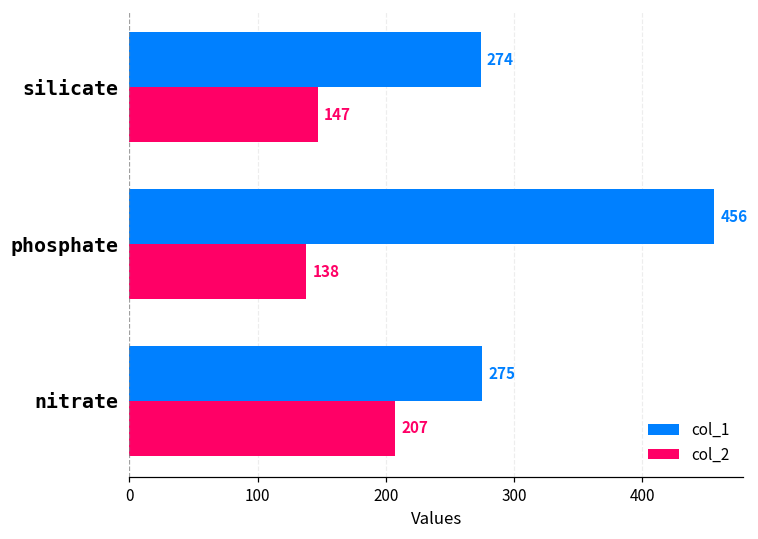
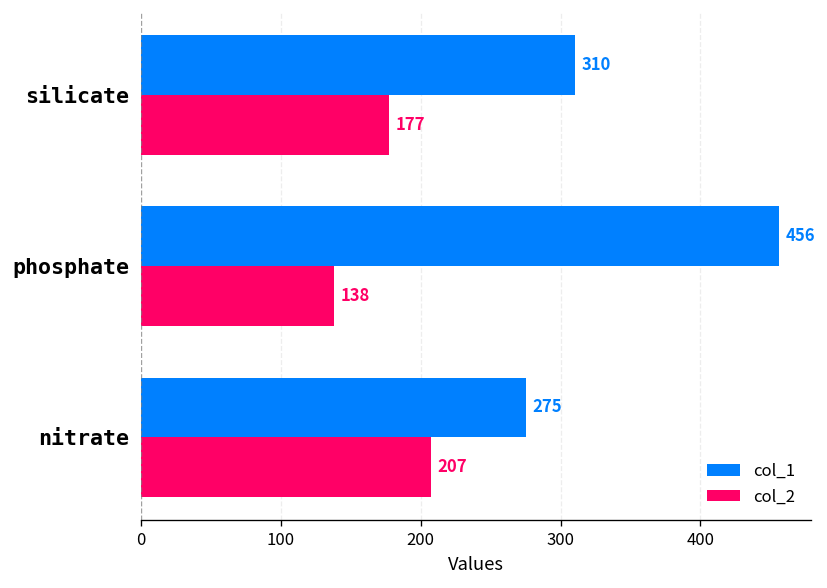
  {
    "col_1": {
-     "silicate": 274,
+     "silicate": 310,
      "phosphate": 456,
      "nitrate": 275
    },
    "col_2": {
-     "silicate": 147,
+     "silicate": 177,
      "phosphate": 138,
      "nitrate": 207
    }
  }
